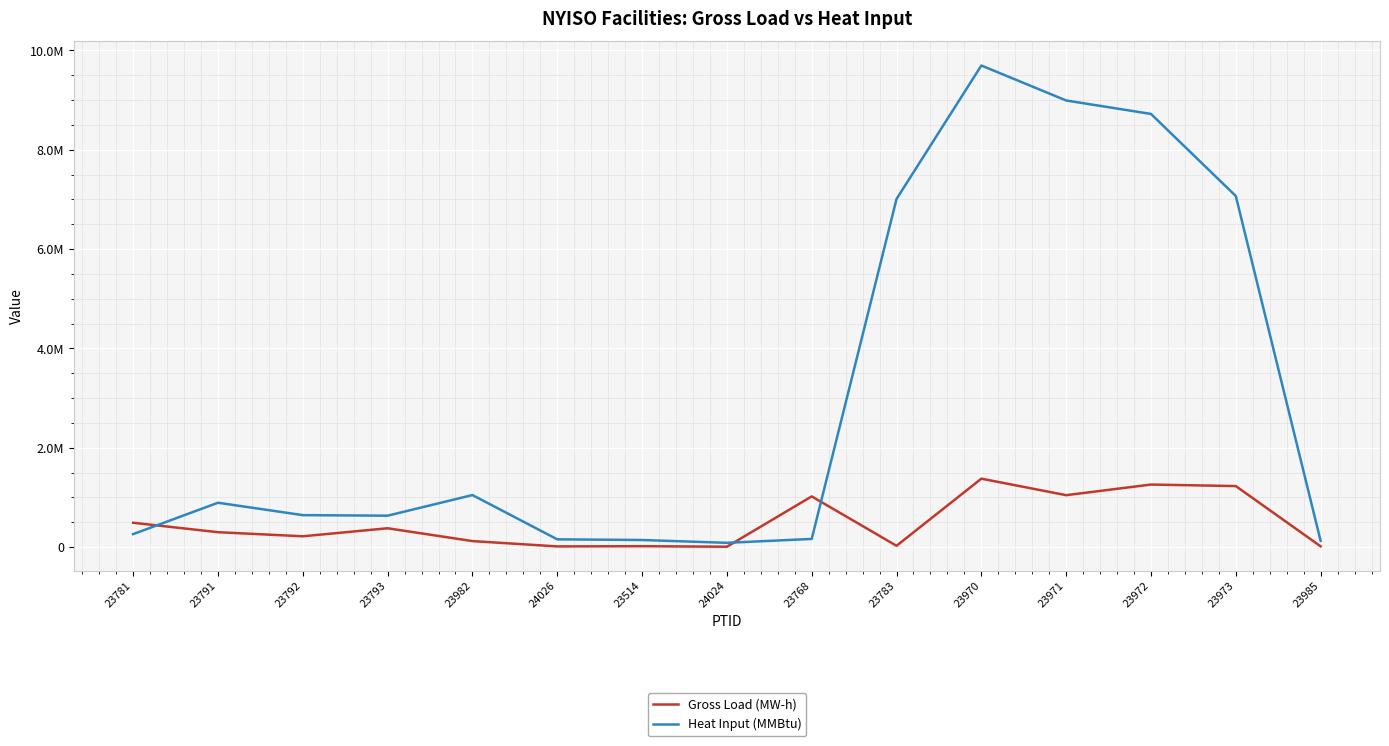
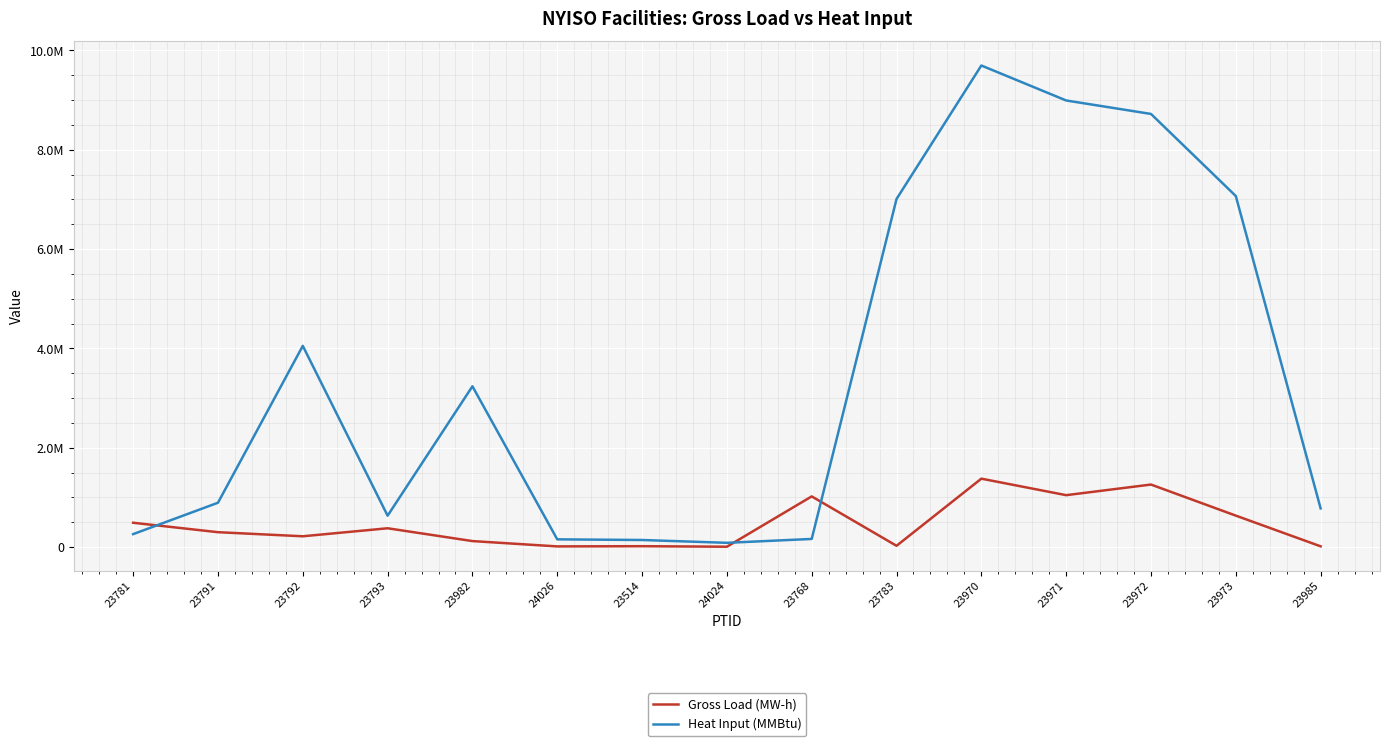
  {
    "Gross Load (MW-h)": {
      "23781": 500000,
      "23791": 300000,
      "23792": 200000,
      "23793": 400000,
      "23982": 100000,
      "24026": 0,
      "23514": 0,
      "24024": 0,
      "23768": 1000000,
      "23783": 0,
      "23970": 1400000,
      "23971": 1000000,
      "23972": 1300000,
-     "23973": 1200000,
+     "23973": 600000,
      "23985": 0
    },
    "Heat Input (MMBtu)": {
      "23781": 300000,
      "23791": 900000,
-     "23792": 600000,
+     "23792": 4100000,
      "23793": 600000,
-     "23982": 1000000,
+     "23982": 3200000,
      "24026": 200000,
      "23514": 100000,
      "24024": 100000,
      "23768": 200000,
      "23783": 7000000,
      "23970": 9700000,
      "23971": 9000000,
      "23972": 8700000,
      "23973": 7100000,
-     "23985": 100000
+     "23985": 800000
    }
  }
